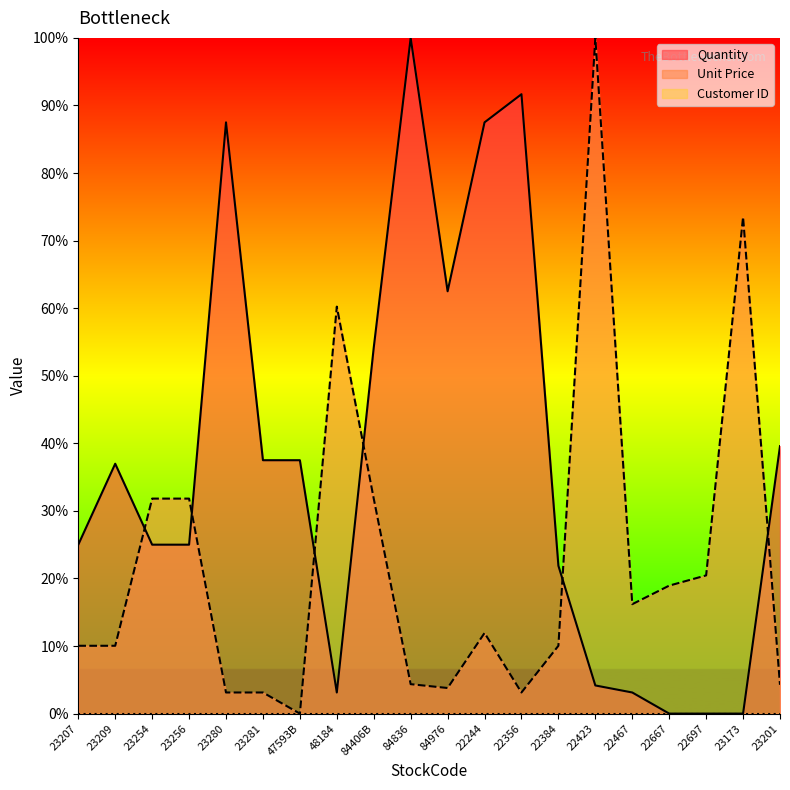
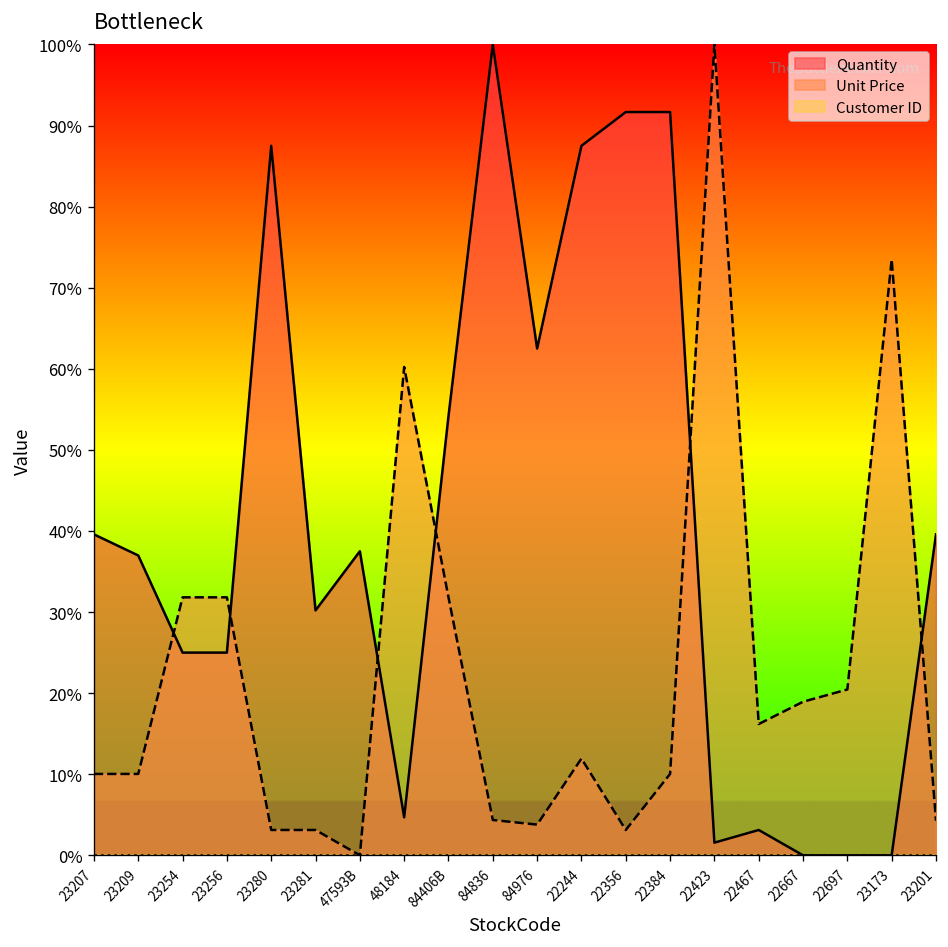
  {
    "Quantity": {
-     "23207": "25%",
+     "23207": "40%",
      "23209": "37%",
      "23254": "25%",
      "23256": "25%",
      "23280": "88%",
-     "23281": "38%",
+     "23281": "30%",
      "47593B": "38%",
-     "48184": "3%",
+     "48184": "5%",
      "84406B": "54%",
      "84836": "100%",
      "84976": "63%",
      "22244": "88%",
      "22356": "92%",
-     "22384": "22%",
-     "22423": "4%",
+     "22384": "92%",
+     "22423": "2%",
      "22467": "3%",
      "23201": "40%"
    },
    "Unit Price": {
      "23207": "10%",
      "23209": "10%",
      "23254": "32%",
      "23256": "32%",
      "23280": "3%",
      "23281": "3%",
      "48184": "60%",
      "84406B": "32%",
      "84836": "4%",
      "84976": "4%",
      "22244": "12%",
      "22356": "3%",
      "22384": "10%",
      "22423": "100%",
      "22467": "16%",
      "22667": "19%",
      "22697": "20%",
      "23173": "73%",
      "23201": "4%"
    },
    "Customer ID": {
      "23207": "0%",
      "23209": "0%",
      "23254": "0%",
      "23256": "0%",
      "23280": "0%",
      "23281": "0%",
      "48184": "0%",
      "84406B": "0%",
      "84836": "0%",
      "84976": "0%",
      "22244": "0%",
      "22356": "0%",
      "22384": "0%",
      "22423": "0%",
      "22467": "0%",
      "23201": "0%"
    }
  }
